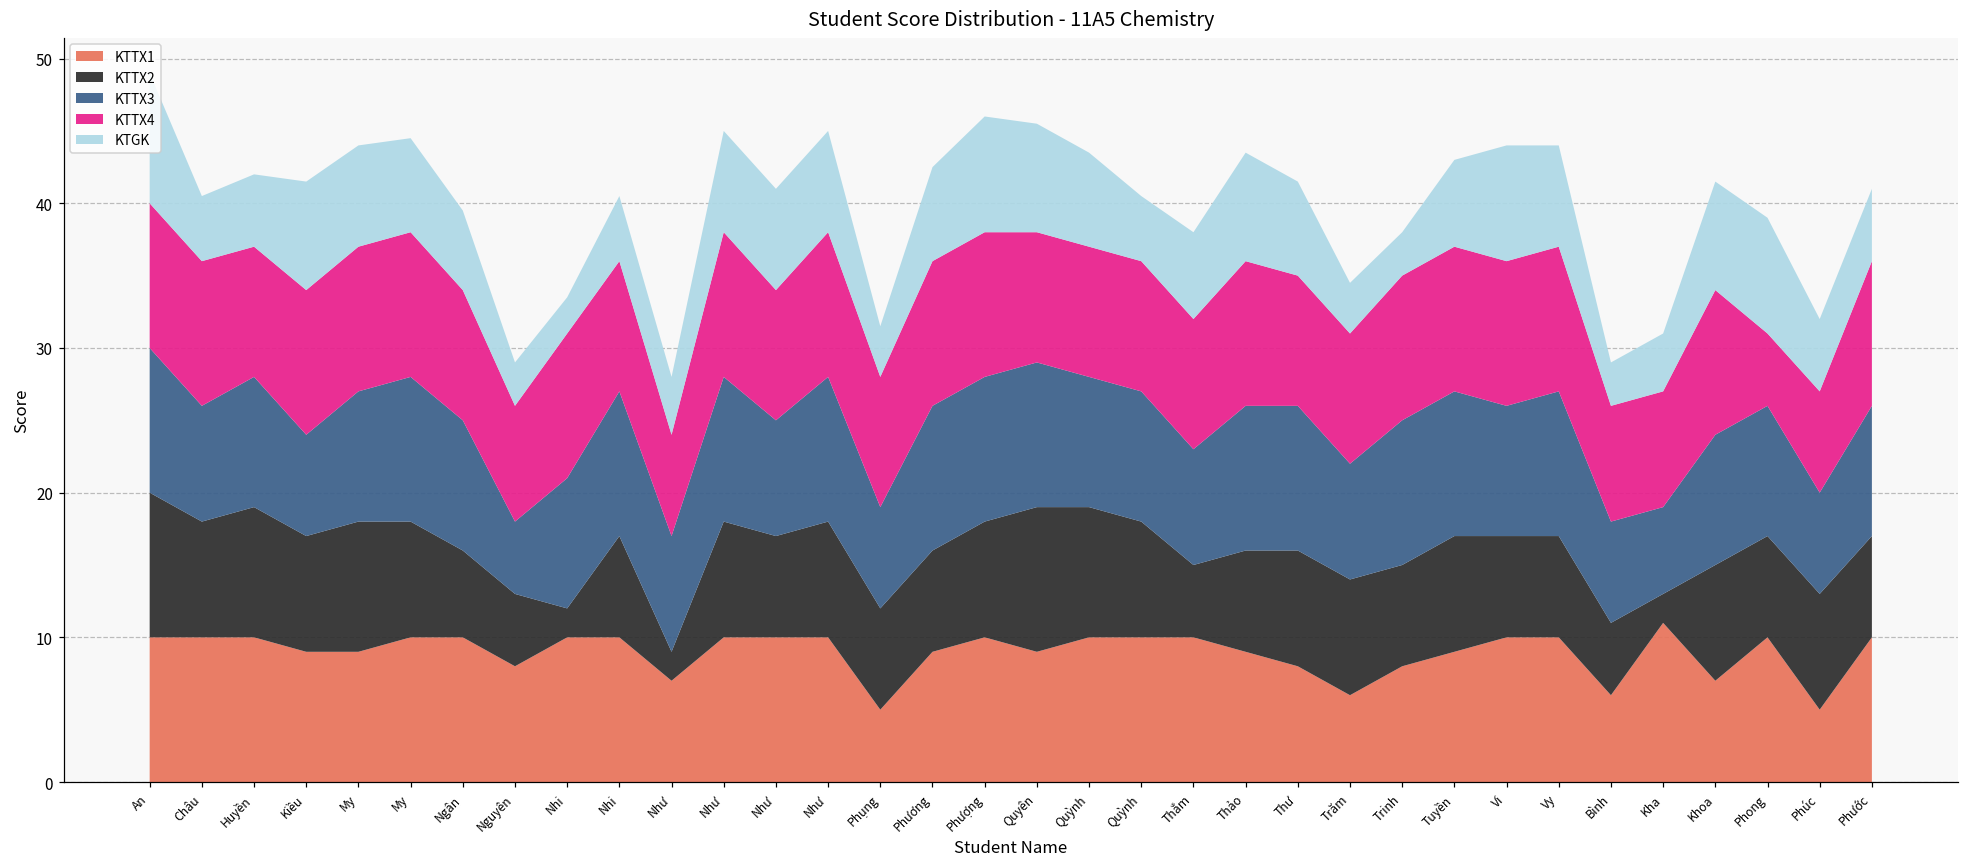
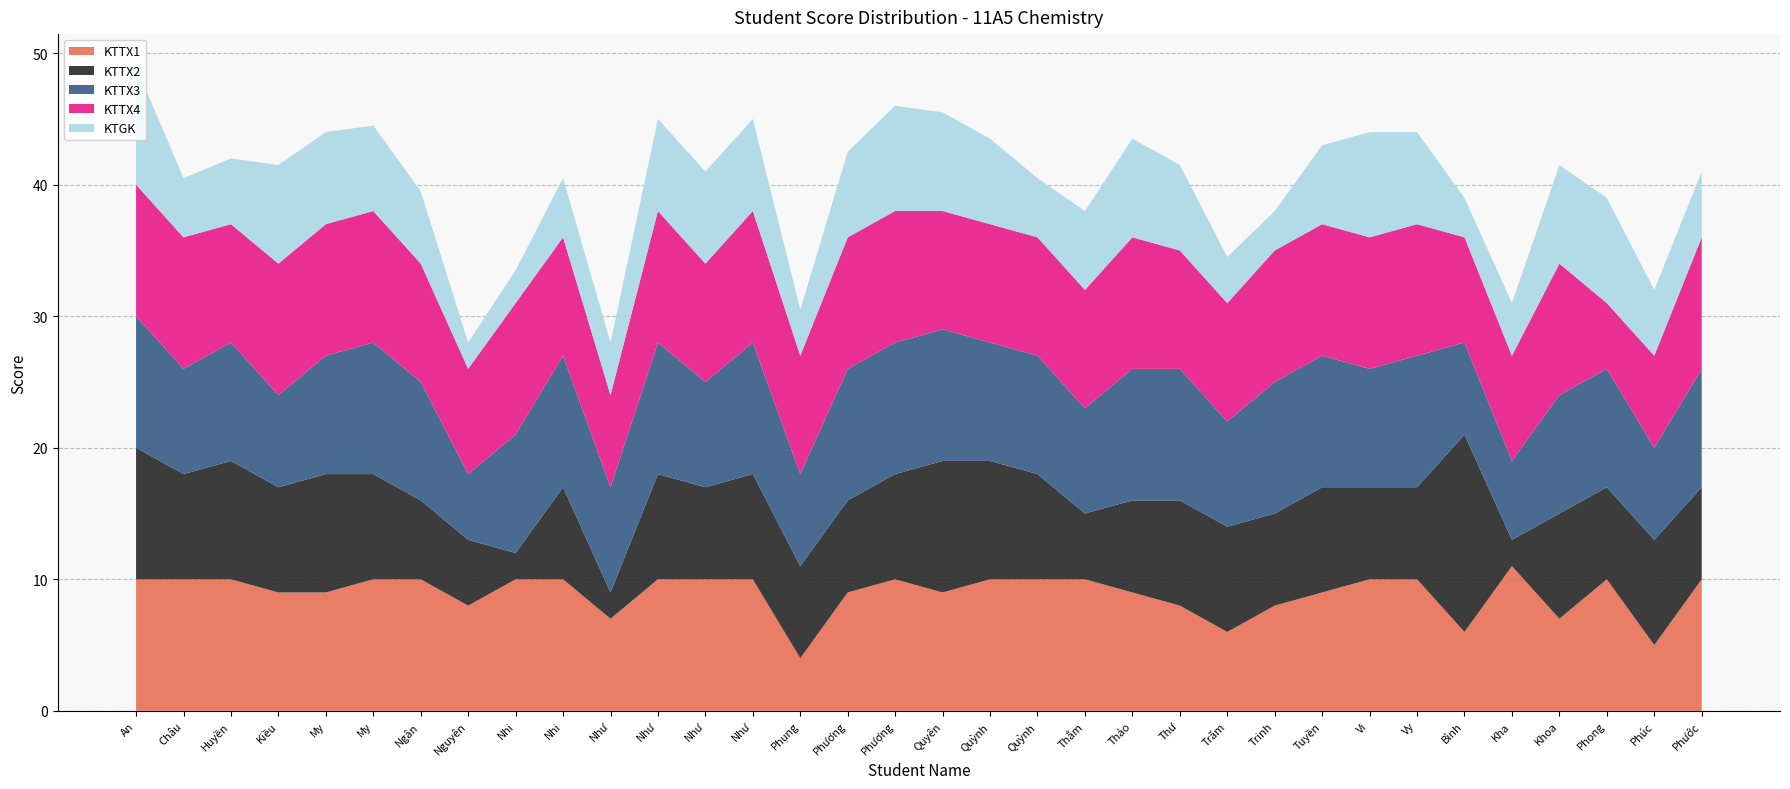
  {
    "KTTX1": {
      "An": 10,
      "Châu": 10,
      "Huyền": 10,
      "Kiều": 9,
      "Ngân": 10,
      "Nguyên": 8,
-     "Phụng": 5,
+     "Phụng": 4,
      "Phương": 9,
      "Phượng": 10,
      "Quyên": 9,
      "Thắm": 10,
      "Thảo": 9,
      "Thư": 8,
      "Trăm": 6,
      "Trinh": 8,
      "Tuyền": 9,
      "Vi": 10,
      "Vy": 10,
      "Bình": 6,
      "Kha": 11,
      "Khoa": 7,
      "Phong": 10,
      "Phúc": 5,
      "Phước": 10
    },
    "KTTX2": {
      "An": 10,
      "Châu": 8,
      "Huyền": 9,
      "Kiều": 8,
      "Ngân": 6,
      "Nguyên": 5,
      "Phụng": 7,
      "Phương": 7,
      "Phượng": 8,
      "Quyên": 10,
      "Thắm": 5,
      "Thảo": 7,
      "Thư": 8,
      "Trăm": 8,
      "Trinh": 7,
      "Tuyền": 8,
      "Vi": 7,
      "Vy": 7,
-     "Bình": 5,
+     "Bình": 15,
      "Kha": 2,
      "Khoa": 8,
      "Phong": 7,
      "Phúc": 8,
      "Phước": 7
    },
    "KTTX3": {
      "An": 10,
      "Châu": 8,
      "Huyền": 9,
      "Kiều": 7,
      "Ngân": 9,
      "Nguyên": 5,
      "Phụng": 7,
      "Phương": 10,
      "Phượng": 10,
      "Quyên": 10,
      "Thắm": 8,
      "Thảo": 10,
      "Thư": 10,
      "Trăm": 8,
      "Trinh": 10,
      "Tuyền": 10,
      "Vi": 9,
      "Vy": 10,
      "Bình": 7,
      "Kha": 6,
      "Khoa": 9,
      "Phong": 9,
      "Phúc": 7,
      "Phước": 9
    },
    "KTTX4": {
      "An": 10,
      "Châu": 10,
      "Huyền": 9,
      "Kiều": 10,
      "Ngân": 9,
      "Nguyên": 8,
      "Phụng": 9,
      "Phương": 10,
      "Phượng": 10,
      "Quyên": 9,
      "Thắm": 9,
      "Thảo": 10,
      "Thư": 9,
      "Trăm": 9,
      "Trinh": 10,
      "Tuyền": 10,
      "Vi": 10,
      "Vy": 10,
      "Bình": 8,
      "Kha": 8,
      "Khoa": 10,
      "Phong": 5,
      "Phúc": 7,
      "Phước": 10
    },
    "KTGK": {
      "Châu": 4.5,
      "Huyền": 5,
      "Kiều": 7.5,
      "Ngân": 5.5,
-     "Nguyên": 3,
+     "Nguyên": 2,
      "Phụng": 3.5,
      "Phương": 6.5,
      "Phượng": 8,
      "Quyên": 7.5,
      "Thắm": 6,
      "Thảo": 7.5,
      "Thư": 6.5,
      "Trăm": 3.5,
      "Trinh": 3,
      "Tuyền": 6,
      "Vi": 8,
      "Vy": 7,
      "Bình": 3,
      "Kha": 4,
      "Khoa": 7.5,
      "Phong": 8,
      "Phúc": 5,
      "Phước": 5
    }
  }
